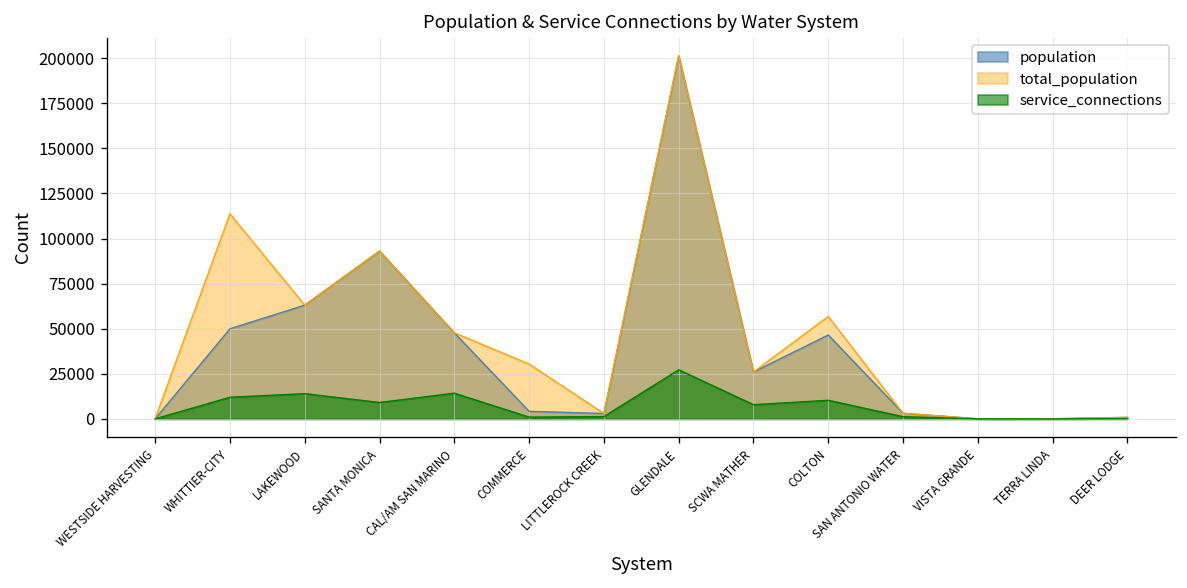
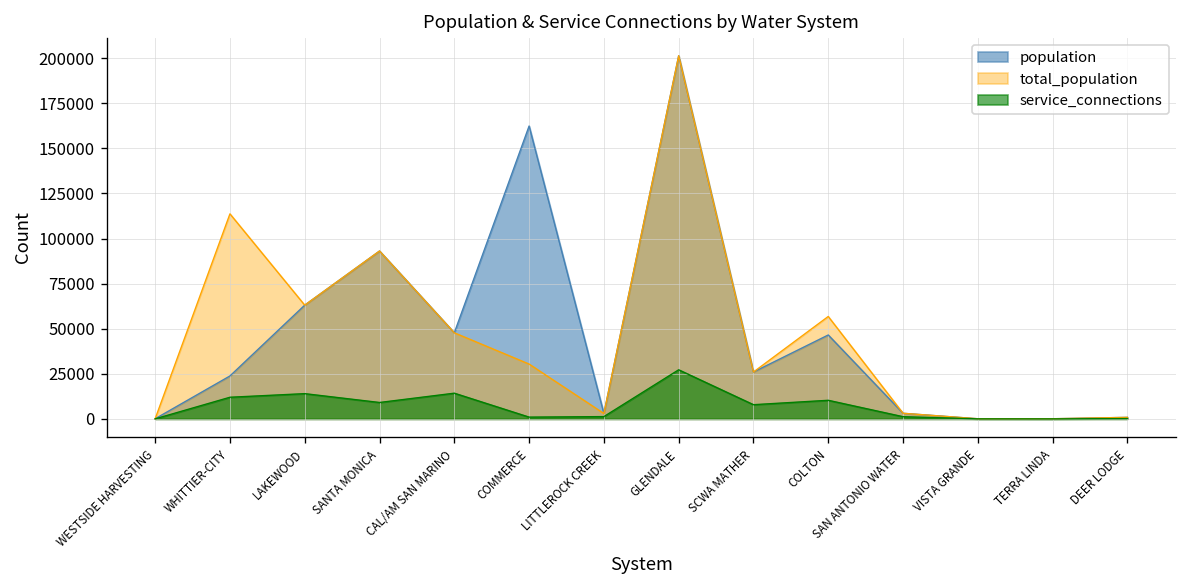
  {
    "population": {
-     "WHITTIER-CITY": 50000,
-     "COMMERCE": 4000,
+     "WHITTIER-CITY": 24000,
+     "COMMERCE": 162000,
      "COLTON": 47000
    },
    "total_population": {
      "WHITTIER-CITY": 114000,
      "COMMERCE": 30000,
      "COLTON": 57000
    },
    "service_connections": {
      "WHITTIER-CITY": 12000,
      "LAKEWOOD": 14000,
      "SANTA MONICA": 9000,
      "CAL/AM SAN MARINO": 14000,
      "COMMERCE": 1000,
      "LITTLEROCK CREEK": 1000,
      "GLENDALE": 27000,
      "SCWA MATHER": 8000,
      "COLTON": 10000,
      "SAN ANTONIO WATER": 1000
    }
  }
